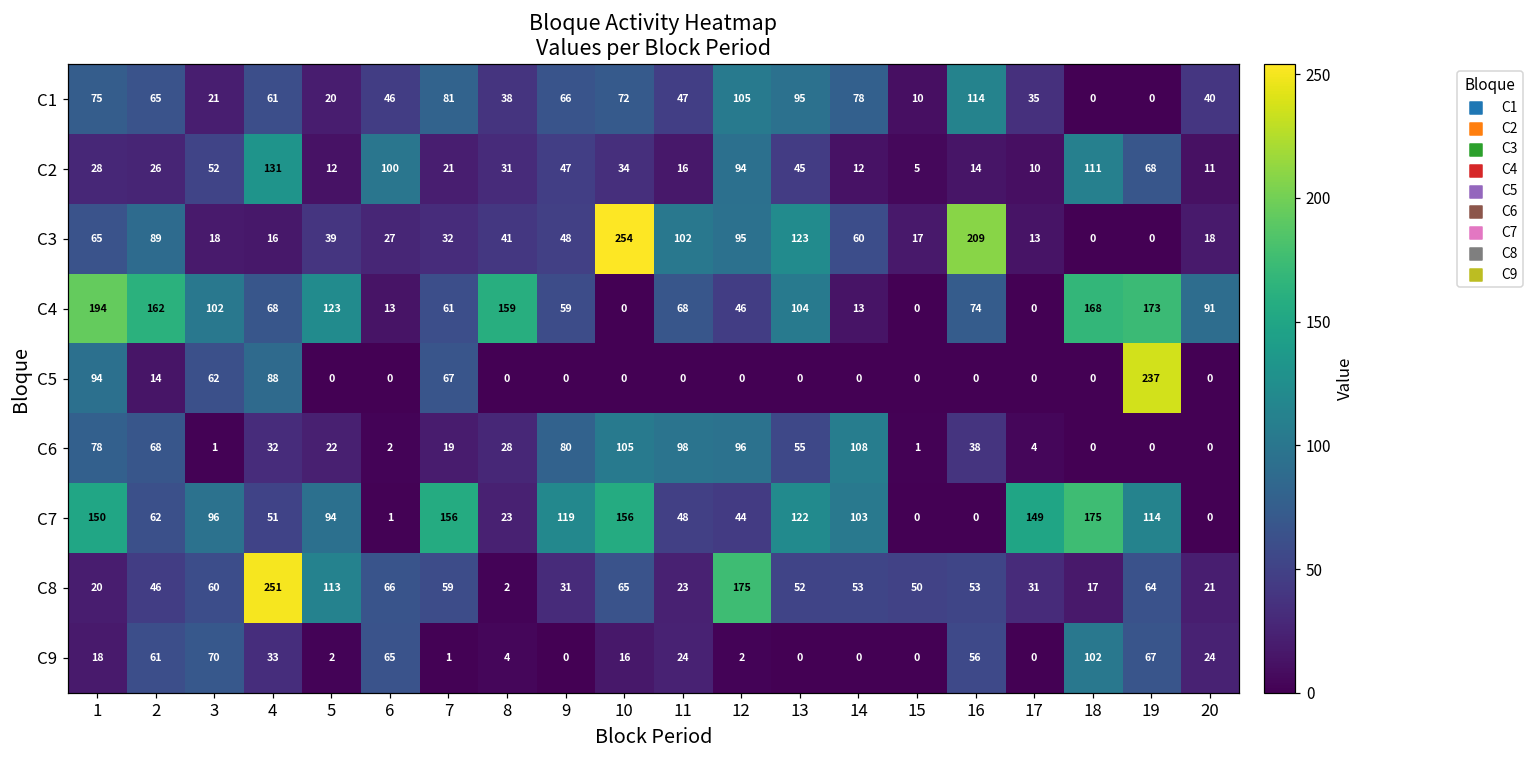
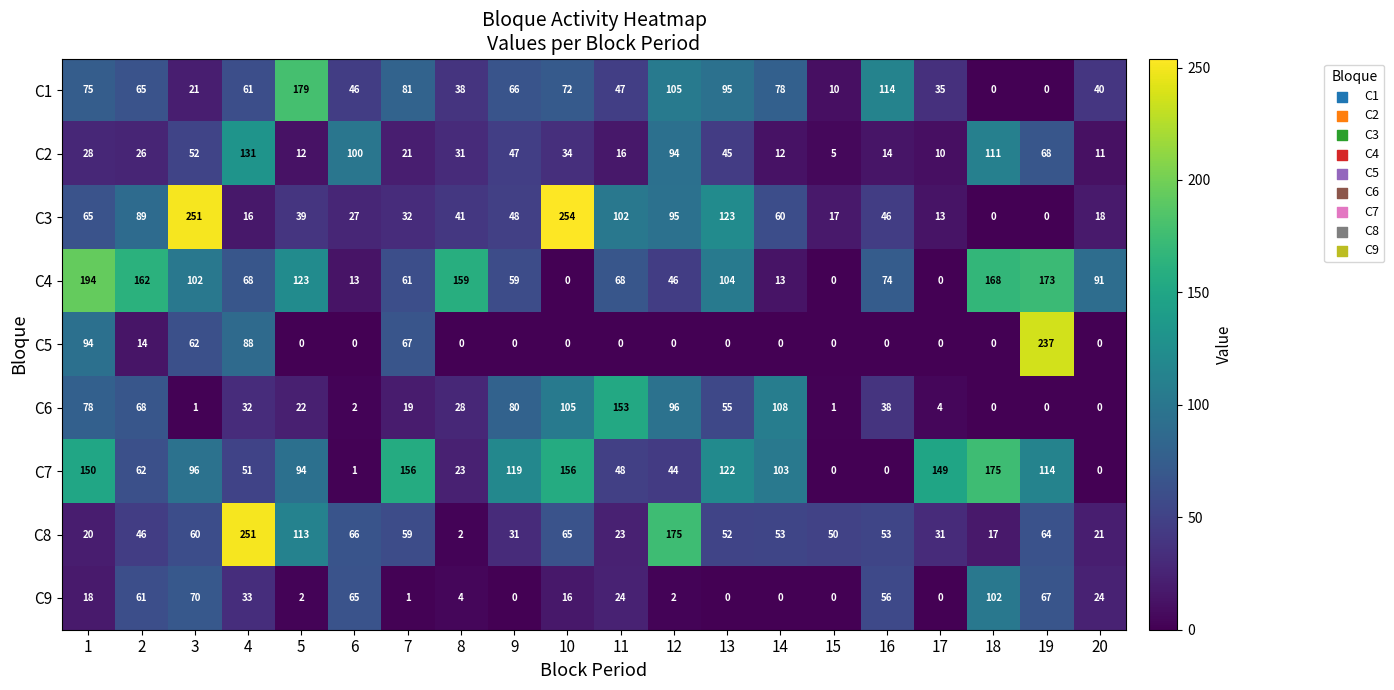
  {
    "C1": {
      "1": 75,
      "2": 65,
      "3": 21,
      "4": 61,
-     "5": 20,
+     "5": 179,
      "6": 46,
      "7": 81,
      "8": 38,
      "9": 66,
      "10": 72,
      "11": 47,
      "12": 105,
      "13": 95,
      "14": 78,
      "15": 10,
      "16": 114,
      "17": 35,
      "18": 0,
      "19": 0,
      "20": 40
    },
    "C2": {
      "1": 28,
      "2": 26,
      "3": 52,
      "4": 131,
      "5": 12,
      "6": 100,
      "7": 21,
      "8": 31,
      "9": 47,
      "10": 34,
      "11": 16,
      "12": 94,
      "13": 45,
      "14": 12,
      "15": 5,
      "16": 14,
      "17": 10,
      "18": 111,
      "19": 68,
      "20": 11
    },
    "C3": {
      "1": 65,
      "2": 89,
-     "3": 18,
+     "3": 251,
      "4": 16,
      "5": 39,
      "6": 27,
      "7": 32,
      "8": 41,
      "9": 48,
      "10": 254,
      "11": 102,
      "12": 95,
      "13": 123,
      "14": 60,
      "15": 17,
-     "16": 209,
+     "16": 46,
      "17": 13,
      "18": 0,
      "19": 0,
      "20": 18
    },
    "C4": {
      "1": 194,
      "2": 162,
      "3": 102,
      "4": 68,
      "5": 123,
      "6": 13,
      "7": 61,
      "8": 159,
      "9": 59,
      "10": 0,
      "11": 68,
      "12": 46,
      "13": 104,
      "14": 13,
      "15": 0,
      "16": 74,
      "17": 0,
      "18": 168,
      "19": 173,
      "20": 91
    },
    "C5": {
      "1": 94,
      "2": 14,
      "3": 62,
      "4": 88,
      "5": 0,
      "6": 0,
      "7": 67,
      "8": 0,
      "9": 0,
      "10": 0,
      "11": 0,
      "12": 0,
      "13": 0,
      "14": 0,
      "15": 0,
      "16": 0,
      "17": 0,
      "18": 0,
      "19": 237,
      "20": 0
    },
    "C6": {
      "1": 78,
      "2": 68,
      "3": 1,
      "4": 32,
      "5": 22,
      "6": 2,
      "7": 19,
      "8": 28,
      "9": 80,
      "10": 105,
-     "11": 98,
+     "11": 153,
      "12": 96,
      "13": 55,
      "14": 108,
      "15": 1,
      "16": 38,
      "17": 4,
      "18": 0,
      "19": 0,
      "20": 0
    },
    "C7": {
      "1": 150,
      "2": 62,
      "3": 96,
      "4": 51,
      "5": 94,
      "6": 1,
      "7": 156,
      "8": 23,
      "9": 119,
      "10": 156,
      "11": 48,
      "12": 44,
      "13": 122,
      "14": 103,
      "15": 0,
      "16": 0,
      "17": 149,
      "18": 175,
      "19": 114,
      "20": 0
    },
    "C8": {
      "1": 20,
      "2": 46,
      "3": 60,
      "4": 251,
      "5": 113,
      "6": 66,
      "7": 59,
      "8": 2,
      "9": 31,
      "10": 65,
      "11": 23,
      "12": 175,
      "13": 52,
      "14": 53,
      "15": 50,
      "16": 53,
      "17": 31,
      "18": 17,
      "19": 64,
      "20": 21
    },
    "C9": {
      "1": 18,
      "2": 61,
      "3": 70,
      "4": 33,
      "5": 2,
      "6": 65,
      "7": 1,
      "8": 4,
      "9": 0,
      "10": 16,
      "11": 24,
      "12": 2,
      "13": 0,
      "14": 0,
      "15": 0,
      "16": 56,
      "17": 0,
      "18": 102,
      "19": 67,
      "20": 24
    }
  }
